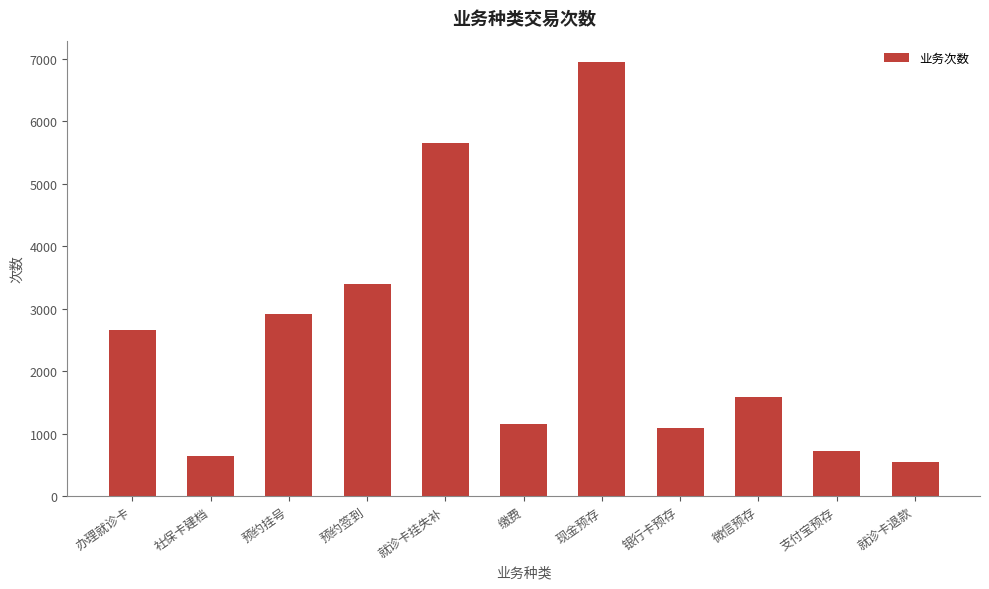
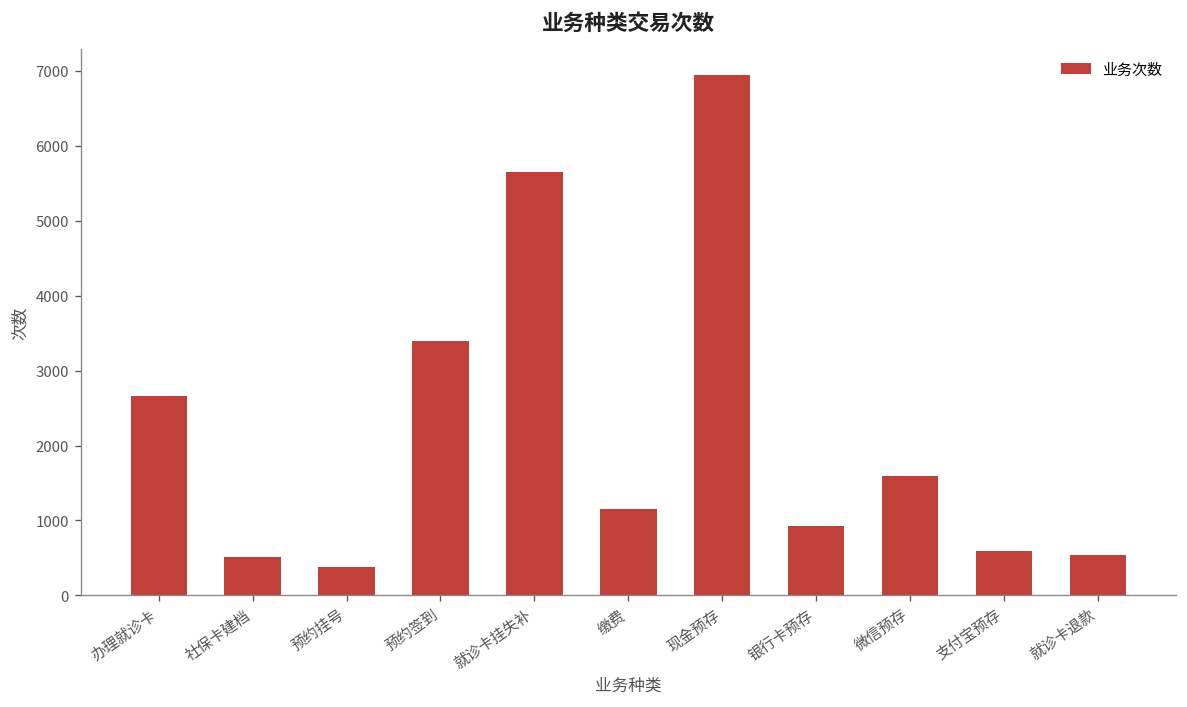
  {
    "办理就诊卡": 2700,
-   "社保卡建档": 600,
-   "预约挂号": 2900,
+   "社保卡建档": 500,
+   "预约挂号": 400,
    "预约签到": 3400,
    "就诊卡挂失补": 5600,
    "缴费": 1200,
    "现金预存": 6900,
-   "银行卡预存": 1100,
+   "银行卡预存": 900,
    "微信预存": 1600,
-   "支付宝预存": 700,
+   "支付宝预存": 600,
    "就诊卡退款": 500
  }
